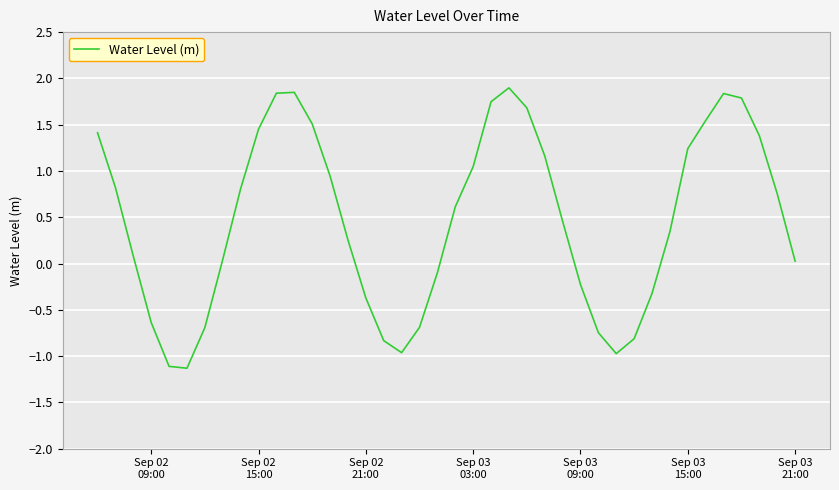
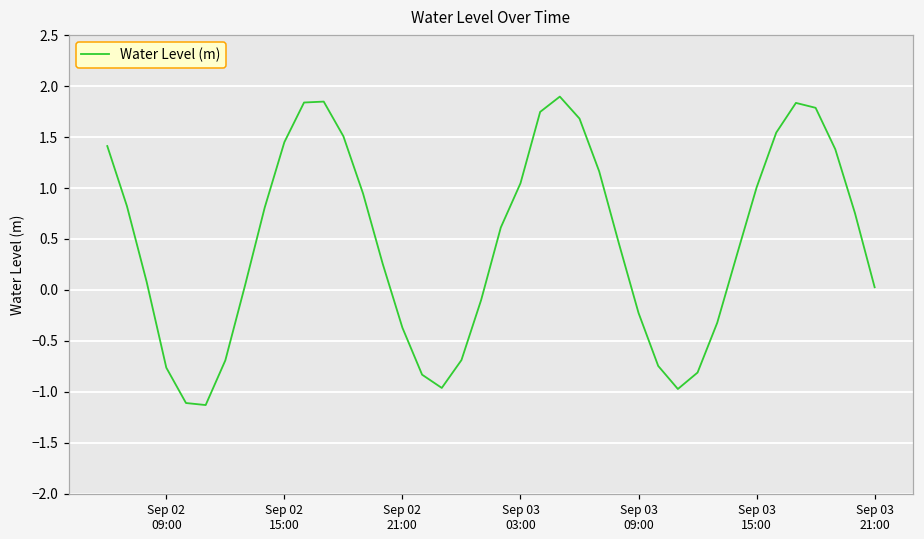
  {
-   "Sep 02 09:00": -0.6,
+   "Sep 02 09:00": -0.8,
    "Sep 02 15:00": 1.5,
    "Sep 02 21:00": -0.4,
    "Sep 03 03:00": 1.0,
    "Sep 03 09:00": -0.2,
-   "Sep 03 15:00": 1.2,
+   "Sep 03 15:00": 1.0,
    "Sep 03 21:00": 0.0
  }
